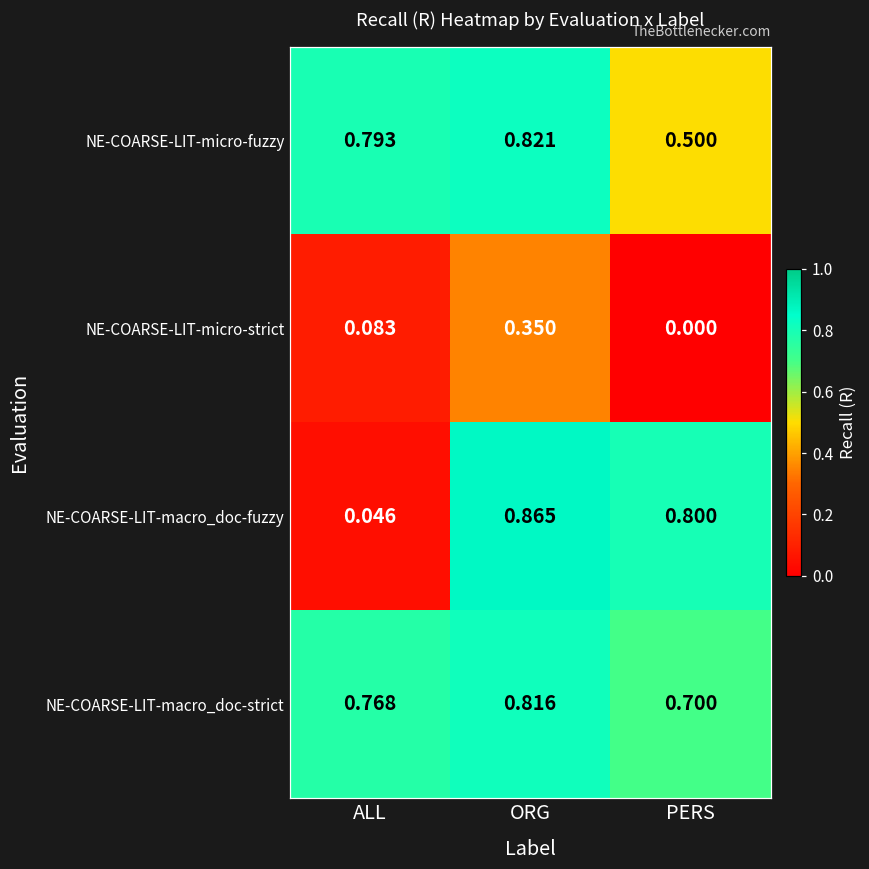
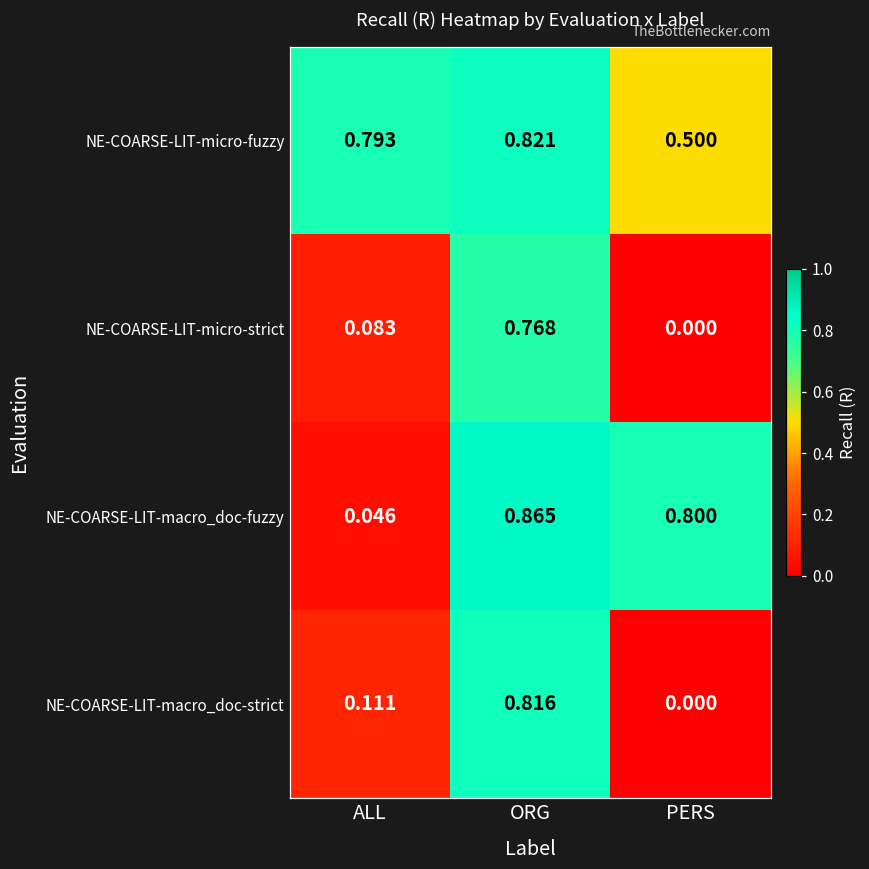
  {
    "NE-COARSE-LIT-micro-fuzzy": {
      "ALL": 0.793,
      "ORG": 0.821,
      "PERS": 0.500
    },
    "NE-COARSE-LIT-micro-strict": {
      "ALL": 0.083,
-     "ORG": 0.350,
+     "ORG": 0.768,
      "PERS": 0.000
    },
    "NE-COARSE-LIT-macro_doc-fuzzy": {
      "ALL": 0.046,
      "ORG": 0.865,
      "PERS": 0.800
    },
    "NE-COARSE-LIT-macro_doc-strict": {
-     "ALL": 0.768,
+     "ALL": 0.111,
      "ORG": 0.816,
-     "PERS": 0.700
+     "PERS": 0.000
    }
  }
